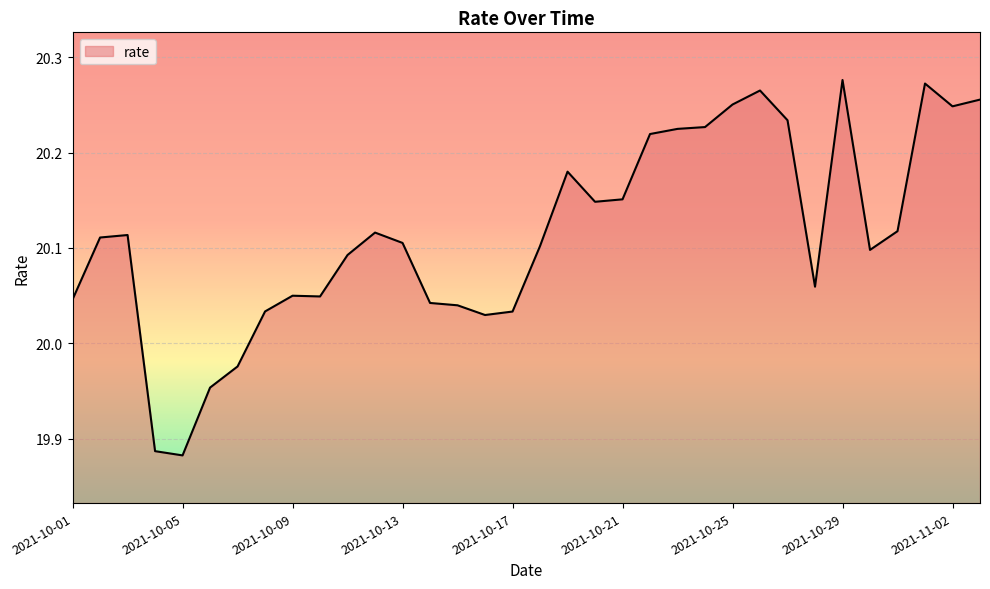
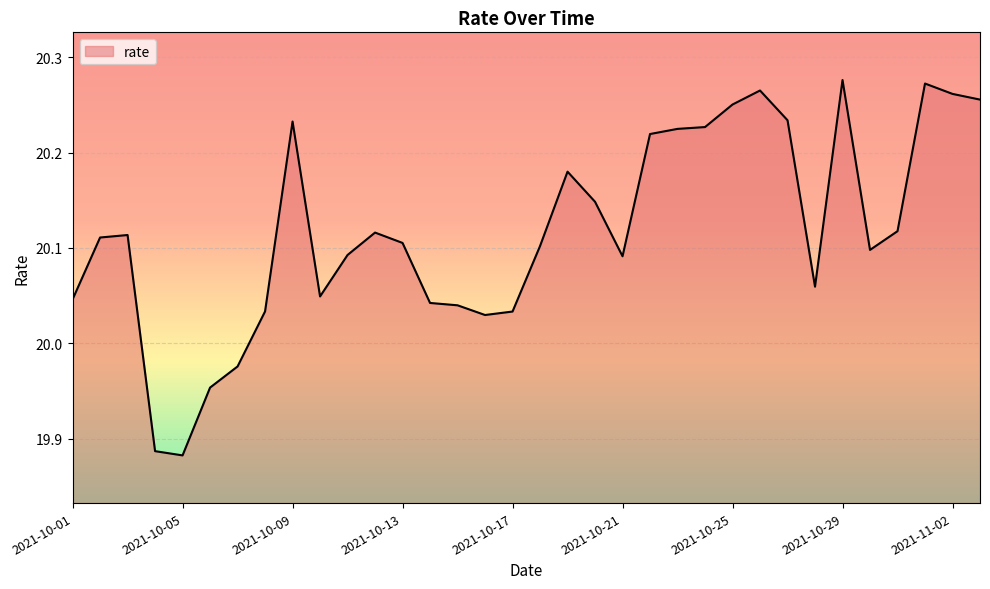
  {
    "2021-10-01": 20.05,
    "2021-10-05": 19.88,
-   "2021-10-09": 20.05,
+   "2021-10-09": 20.23,
    "2021-10-13": 20.11,
    "2021-10-17": 20.03,
-   "2021-10-21": 20.15,
+   "2021-10-21": 20.09,
    "2021-10-25": 20.25,
    "2021-10-29": 20.28,
-   "2021-11-02": 20.25
+   "2021-11-02": 20.26
  }
